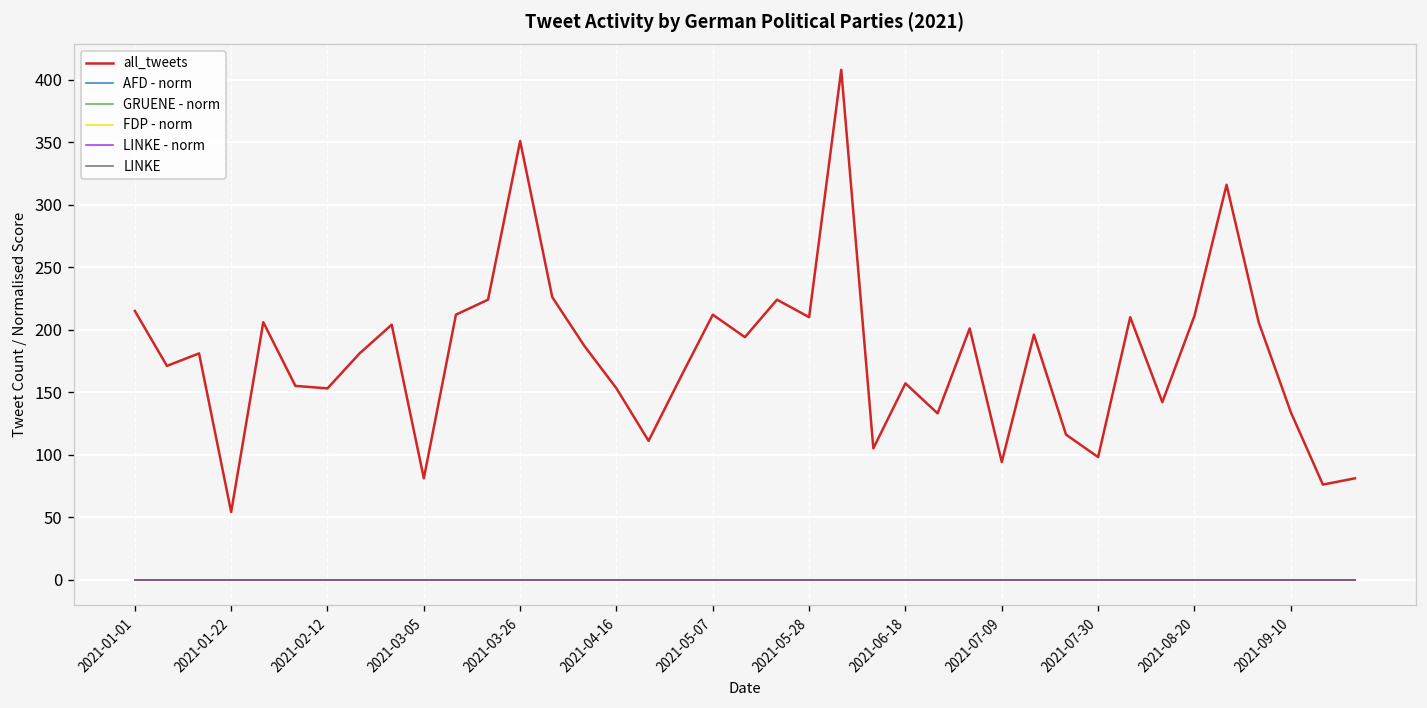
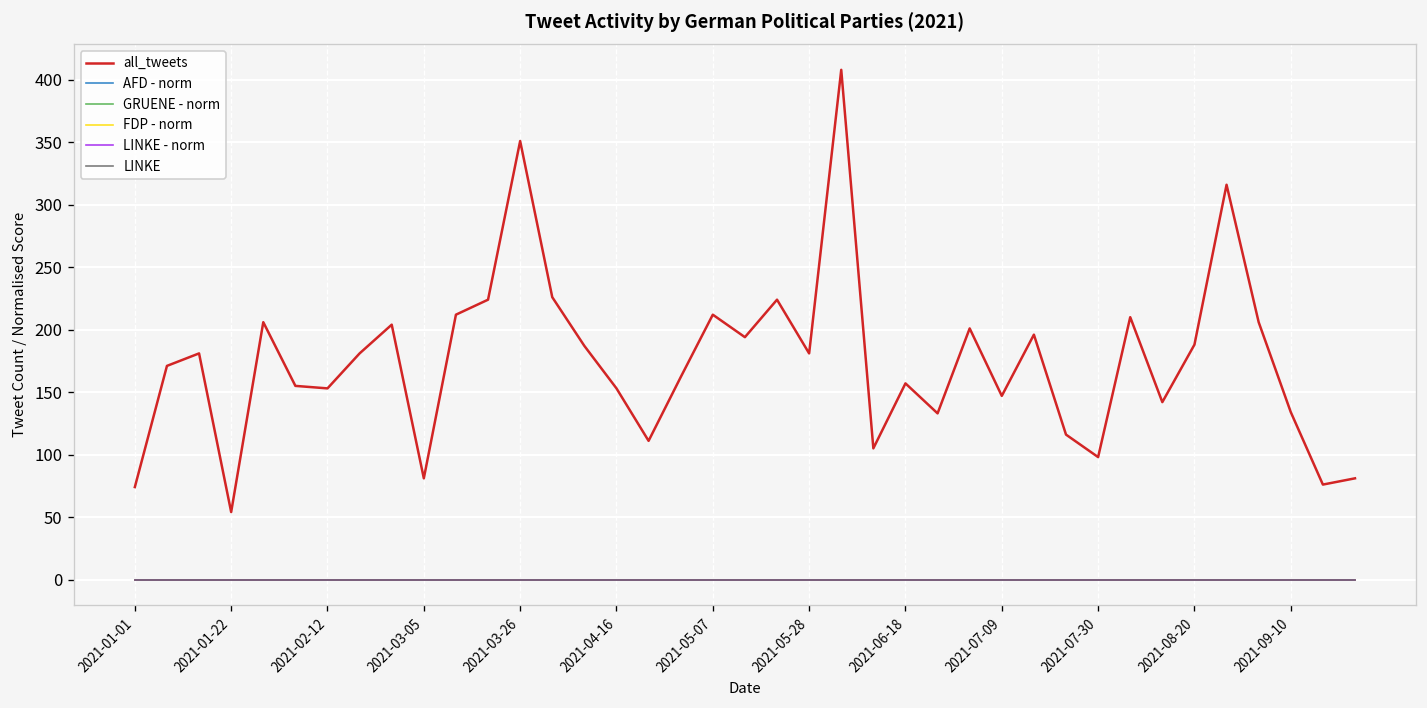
  {
    "all_tweets": {
-     "2021-01-01": 215,
+     "2021-01-01": 74,
      "2021-01-22": 54,
      "2021-02-12": 153,
      "2021-03-05": 81,
      "2021-03-26": 351,
      "2021-04-16": 153,
      "2021-05-07": 212,
-     "2021-05-28": 210,
+     "2021-05-28": 181,
      "2021-06-18": 157,
-     "2021-07-09": 94,
+     "2021-07-09": 147,
      "2021-07-30": 98,
-     "2021-08-20": 211,
+     "2021-08-20": 188,
      "2021-09-10": 134
    },
    "LINKE": {
      "2021-01-01": 0,
      "2021-01-22": 0,
      "2021-02-12": 0,
      "2021-03-05": 0,
      "2021-03-26": 0,
      "2021-04-16": 0,
      "2021-05-07": 0,
      "2021-05-28": 0,
      "2021-06-18": 0,
      "2021-07-09": 0,
      "2021-07-30": 0,
      "2021-08-20": 0,
      "2021-09-10": 0
    }
  }
